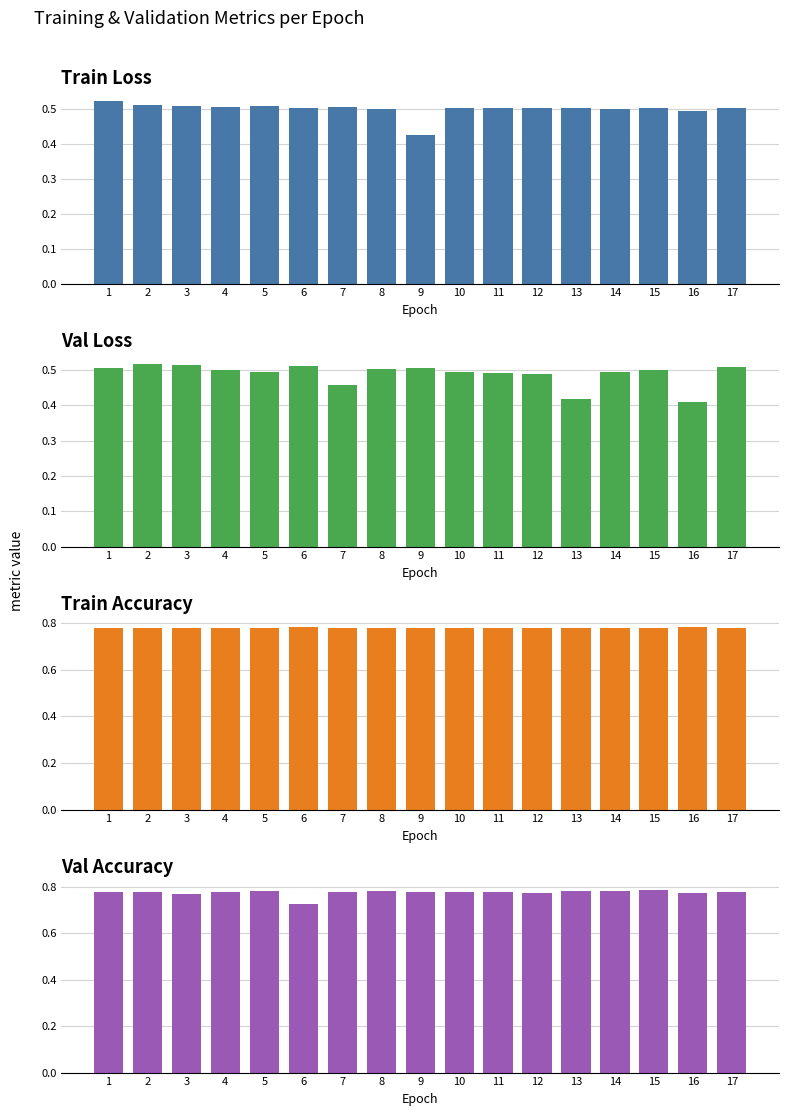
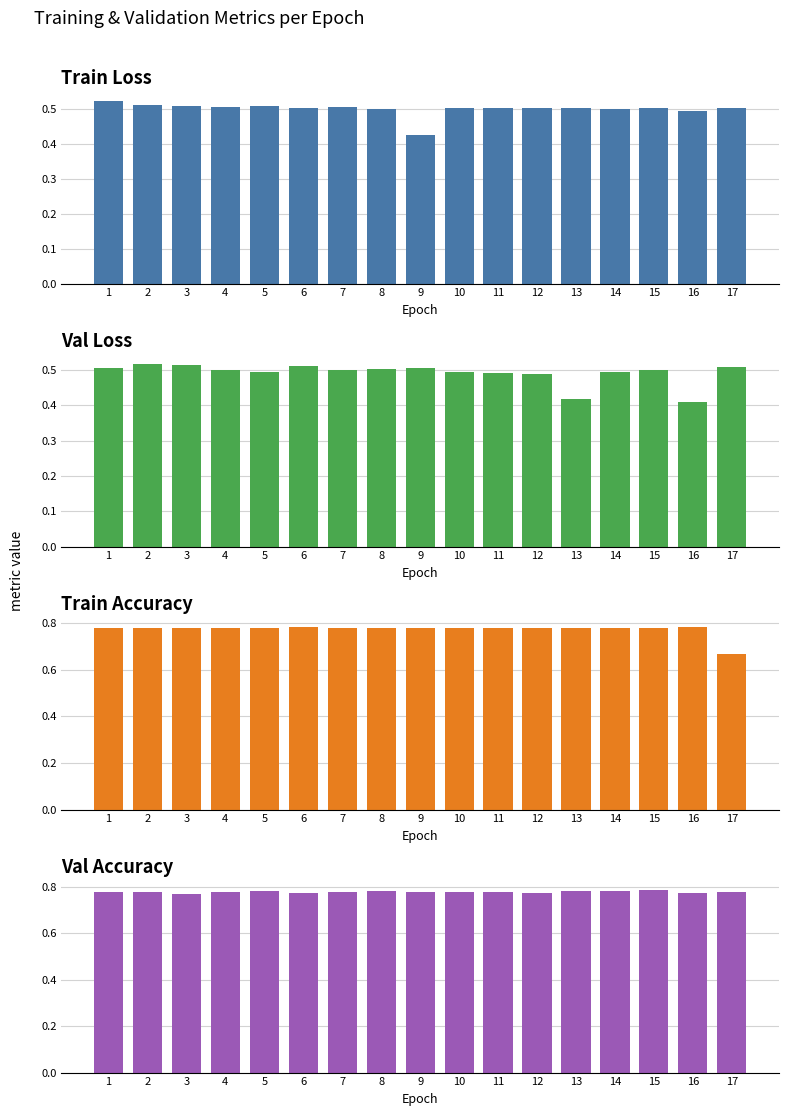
  {
    "Train Loss": {
      "1": 0.52,
      "2": 0.51,
      "3": 0.51,
      "4": 0.51,
      "5": 0.51,
      "6": 0.50,
      "7": 0.50,
      "8": 0.50,
      "9": 0.43,
      "10": 0.50,
      "11": 0.50,
      "12": 0.50,
      "13": 0.50,
      "14": 0.50,
      "15": 0.50,
      "16": 0.49,
      "17": 0.50
    },
    "Val Loss": {
      "1": 0.51,
      "2": 0.52,
      "3": 0.51,
      "4": 0.50,
      "5": 0.50,
      "6": 0.51,
-     "7": 0.46,
+     "7": 0.50,
      "8": 0.50,
      "9": 0.51,
      "10": 0.50,
      "11": 0.49,
      "12": 0.49,
      "13": 0.42,
      "14": 0.49,
      "15": 0.50,
      "16": 0.41,
      "17": 0.51
    },
    "Train Accuracy": {
      "1": 0.78,
      "2": 0.78,
      "3": 0.78,
      "4": 0.78,
      "5": 0.78,
      "6": 0.78,
      "7": 0.78,
      "8": 0.78,
      "9": 0.78,
      "10": 0.78,
      "11": 0.78,
      "12": 0.78,
      "13": 0.78,
      "14": 0.78,
      "15": 0.78,
      "16": 0.78,
-     "17": 0.78
+     "17": 0.67
    },
    "Val Accuracy": {
      "1": 0.78,
      "2": 0.78,
      "3": 0.77,
      "4": 0.78,
      "5": 0.78,
-     "6": 0.73,
+     "6": 0.77,
      "7": 0.78,
      "8": 0.78,
      "9": 0.78,
      "10": 0.78,
      "11": 0.78,
      "12": 0.78,
      "13": 0.78,
      "14": 0.78,
      "15": 0.78,
      "16": 0.78,
      "17": 0.78
    }
  }
